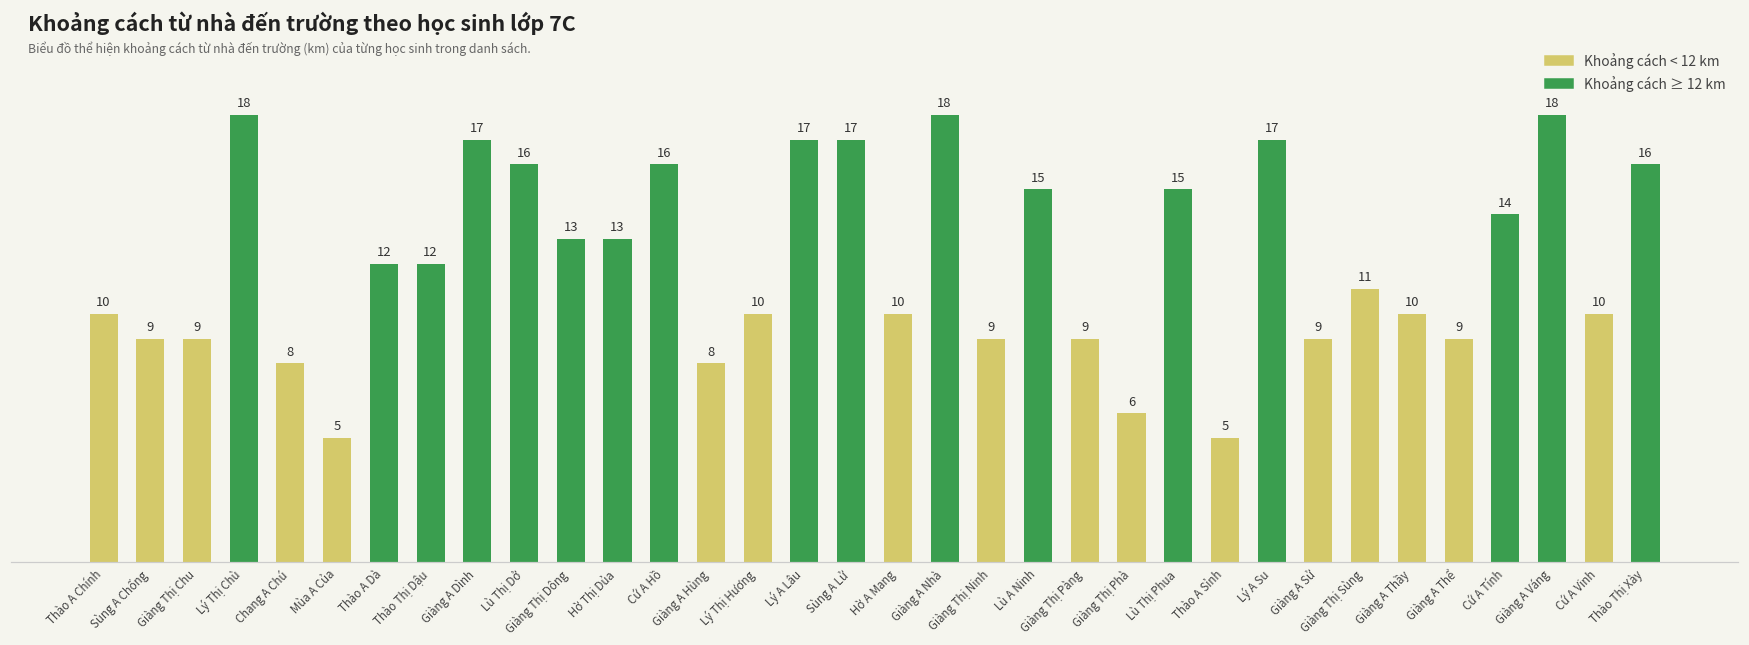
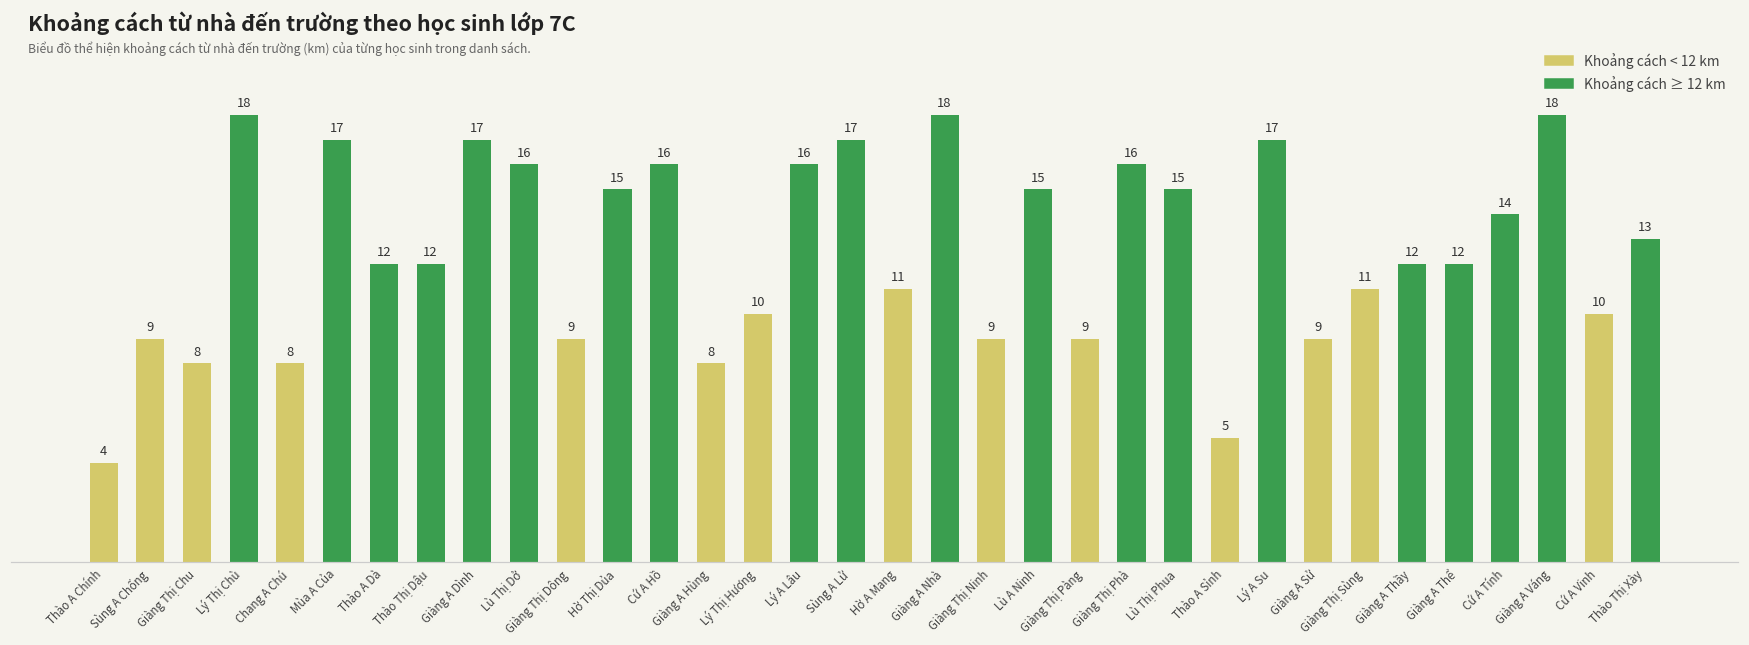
  {
-   "Thào A Chính": 10,
+   "Thào A Chính": 4,
    "Sùng A Chống": 9,
-   "Giàng Thị Chu": 9,
+   "Giàng Thị Chu": 8,
    "Lý Thị Chù": 18,
    "Chang A Chú": 8,
-   "Mùa A Của": 5,
+   "Mùa A Của": 17,
    "Thào A Dà": 12,
    "Thào Thị Dậu": 12,
    "Giàng A Dình": 17,
    "Lù Thị Dở": 16,
-   "Giàng Thị Dông": 13,
-   "Hờ Thị Dủa": 13,
+   "Giàng Thị Dông": 9,
+   "Hờ Thị Dủa": 15,
    "Cứ A Hồ": 16,
    "Giàng A Hùng": 8,
    "Lý Thị Hương": 10,
-   "Lý A Lâu": 17,
+   "Lý A Lâu": 16,
    "Sùng A Lử": 17,
-   "Hờ A Mang": 10,
+   "Hờ A Mang": 11,
    "Giàng A Nhà": 18,
    "Giàng Thị Ninh": 9,
    "Lù A Ninh": 15,
    "Giàng Thị Pàng": 9,
-   "Giàng Thị Phà": 6,
+   "Giàng Thị Phà": 16,
    "Lù Thị Phua": 15,
    "Thào A Sỉnh": 5,
    "Lý A Su": 17,
    "Giàng A Sử": 9,
    "Giàng Thị Sùng": 11,
-   "Giàng A Thầy": 10,
-   "Giàng A Thể": 9,
+   "Giàng A Thầy": 12,
+   "Giàng A Thể": 12,
    "Cứ A Tính": 14,
    "Giàng A Váng": 18,
    "Cứ A Vinh": 10,
-   "Thào Thị Xày": 16
+   "Thào Thị Xày": 13
  }
